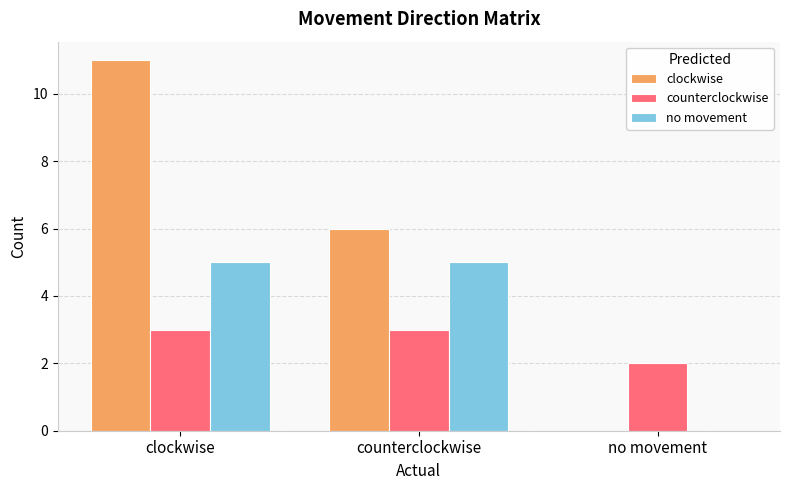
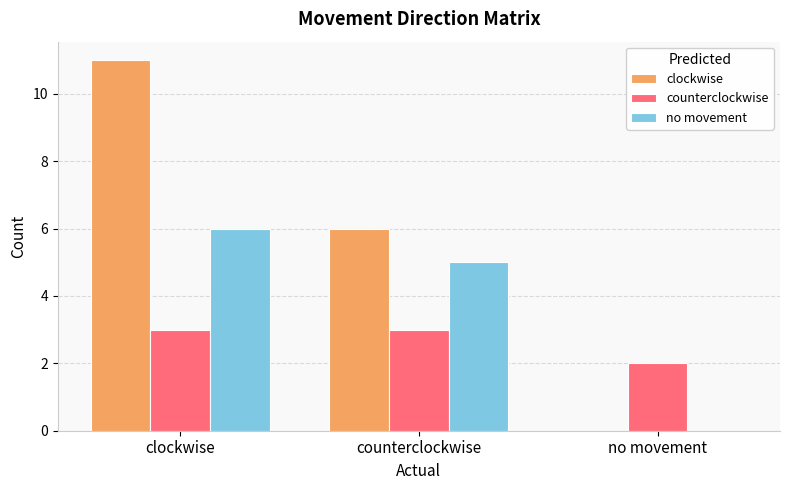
  {
    "clockwise": {
      "clockwise": 11,
      "counterclockwise": 6,
      "no movement": 0
    },
    "counterclockwise": {
      "clockwise": 3,
      "counterclockwise": 3,
      "no movement": 2
    },
    "no movement": {
-     "clockwise": 5,
+     "clockwise": 6,
      "counterclockwise": 5,
      "no movement": 0
    }
  }
